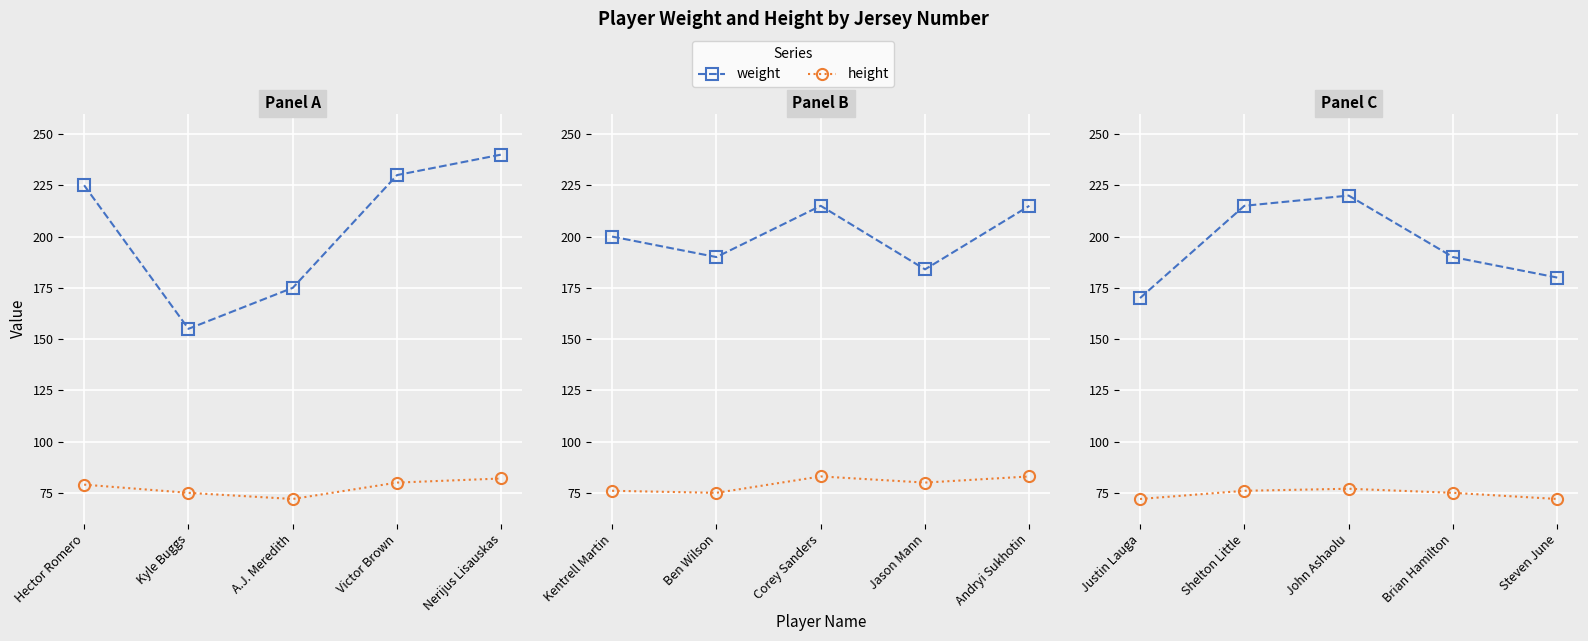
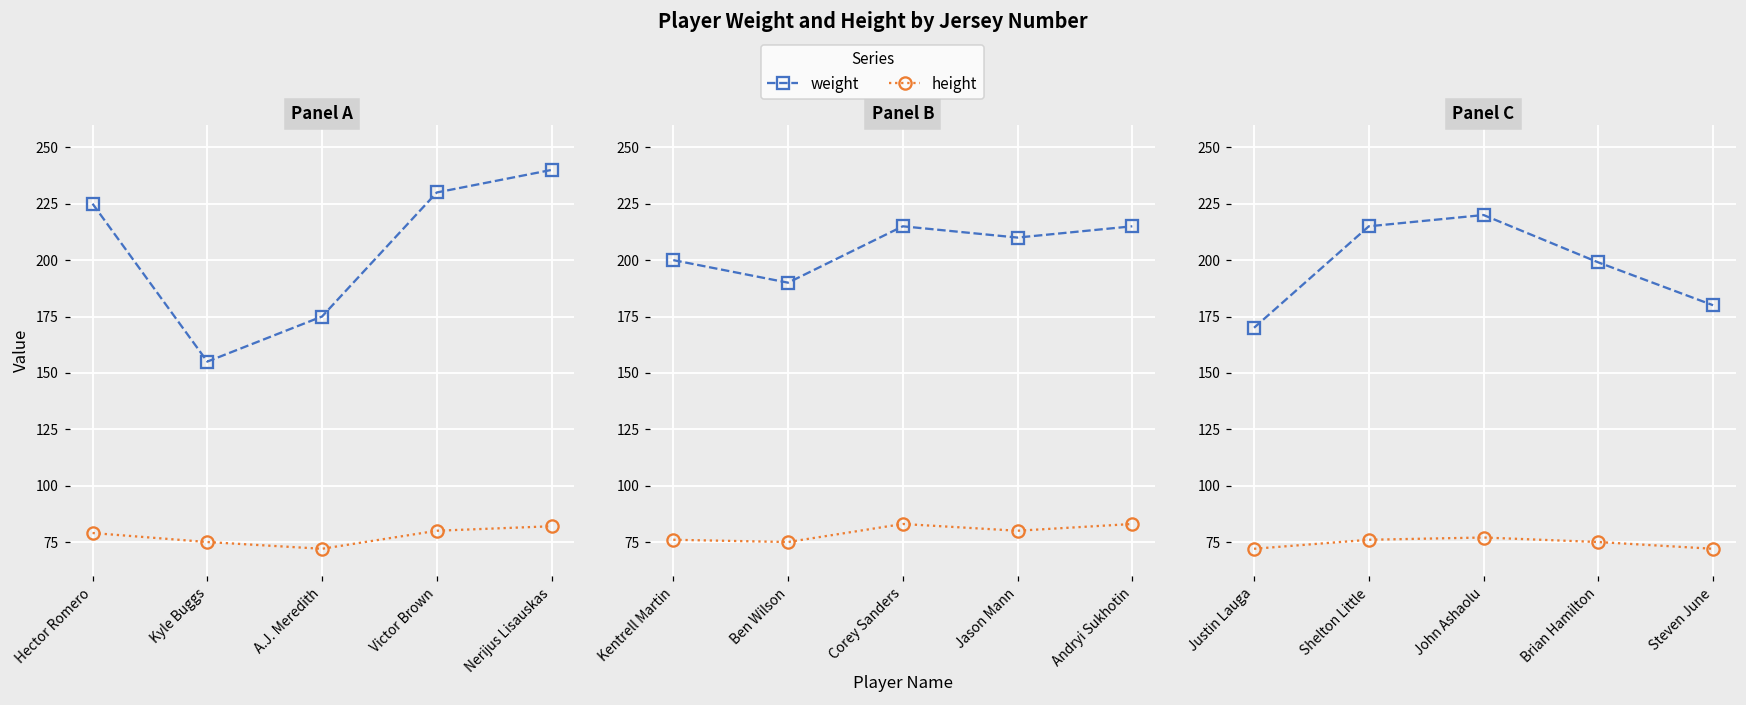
  {
    "Panel A": {
      "weight": {
        "Hector Romero": 225,
        "Kyle Buggs": 155,
        "A.J. Meredith": 175,
        "Victor Brown": 230,
        "Nerijus Lisauskas": 240
      },
      "height": {
        "Hector Romero": 79,
        "Kyle Buggs": 75,
        "A.J. Meredith": 72,
        "Victor Brown": 80,
        "Nerijus Lisauskas": 82
      }
    },
    "Panel B": {
      "weight": {
        "Kentrell Martin": 200,
        "Ben Wilson": 190,
        "Corey Sanders": 215,
-       "Jason Mann": 184,
+       "Jason Mann": 210,
        "Andryi Sukhotin": 215
      },
      "height": {
        "Kentrell Martin": 76,
        "Ben Wilson": 75,
        "Corey Sanders": 83,
        "Jason Mann": 80,
        "Andryi Sukhotin": 83
      }
    },
    "Panel C": {
      "weight": {
        "Justin Lauga": 170,
        "Shelton Little": 215,
        "John Ashaolu": 220,
-       "Brian Hamilton": 190,
+       "Brian Hamilton": 199,
        "Steven June": 180
      },
      "height": {
        "Justin Lauga": 72,
        "Shelton Little": 76,
        "John Ashaolu": 77,
        "Brian Hamilton": 75,
        "Steven June": 72
      }
    }
  }
